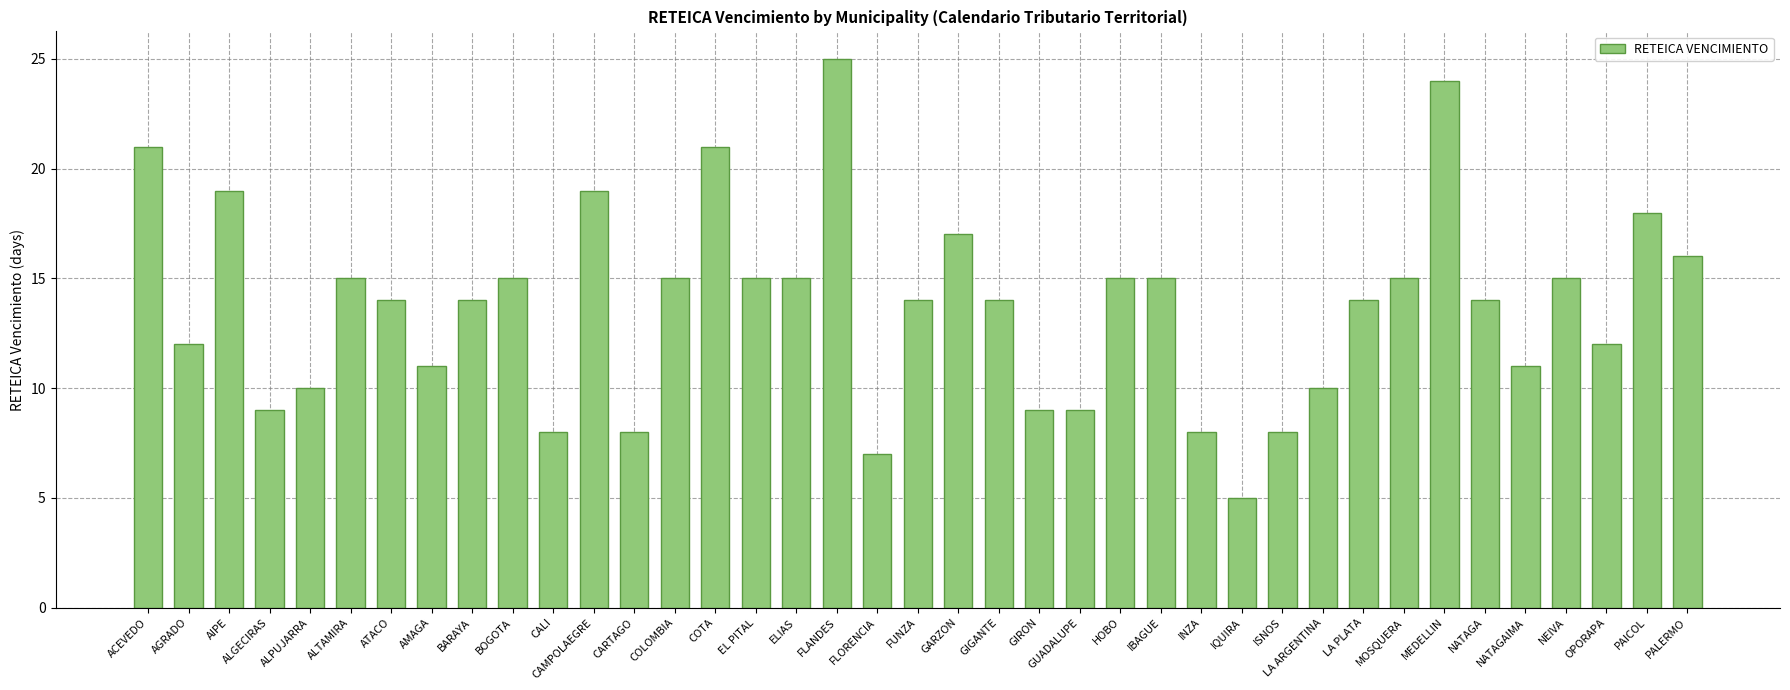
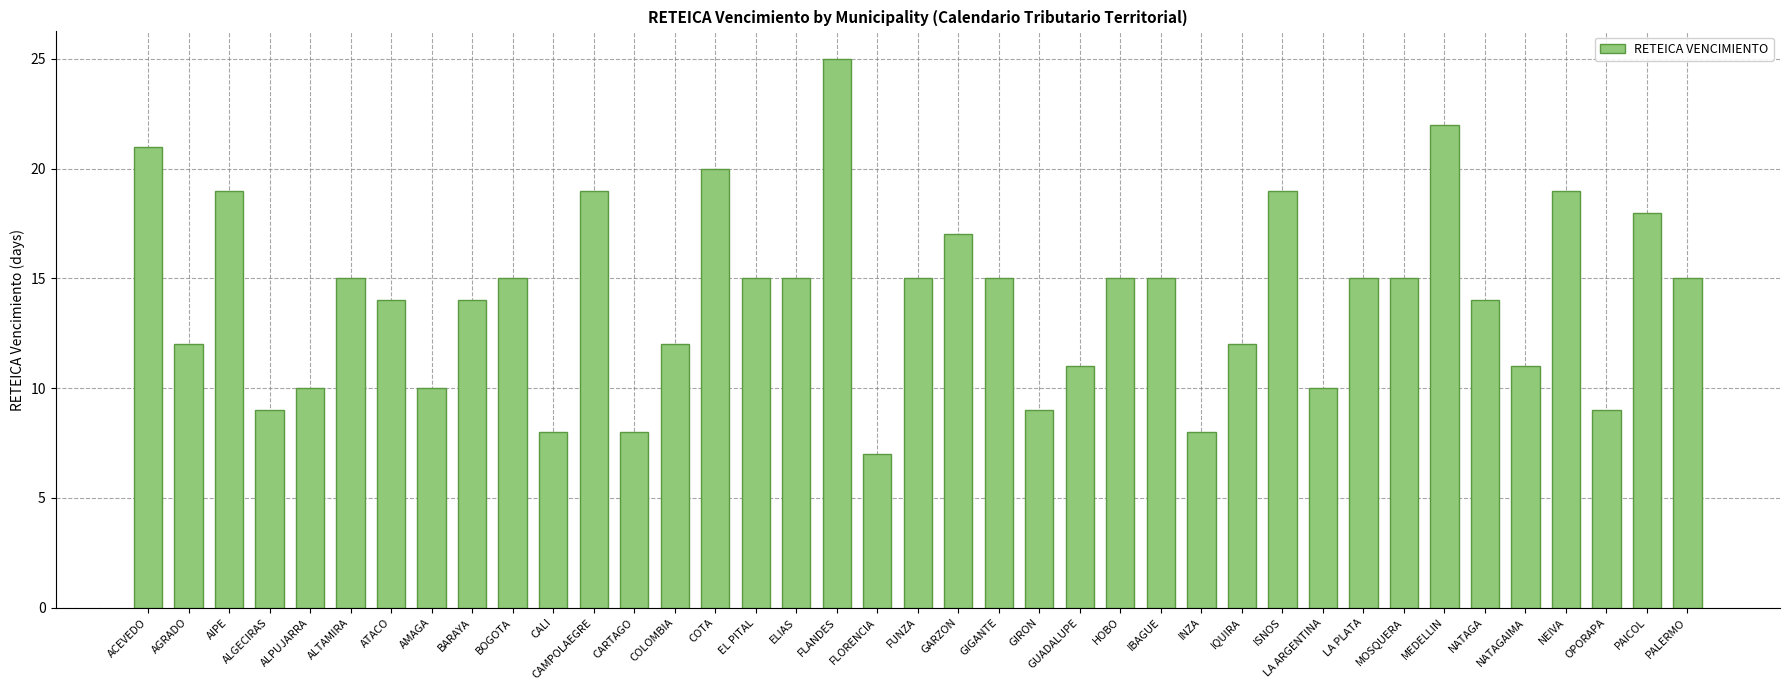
  {
    "ACEVEDO": 21,
    "AGRADO": 12,
    "AIPE": 19,
    "ALGECIRAS": 9,
    "ALPUJARRA": 10,
    "ALTAMIRA": 15,
    "ATACO": 14,
-   "AMAGA": 11,
+   "AMAGA": 10,
    "BARAYA": 14,
    "BOGOTA": 15,
    "CALI": 8,
    "CAMPOLAEGRE": 19,
    "CARTAGO": 8,
-   "COLOMBIA": 15,
-   "COTA": 21,
+   "COLOMBIA": 12,
+   "COTA": 20,
    "EL PITAL": 15,
    "ELIAS": 15,
    "FLANDES": 25,
    "FLORENCIA": 7,
-   "FUNZA": 14,
+   "FUNZA": 15,
    "GARZON": 17,
-   "GIGANTE": 14,
+   "GIGANTE": 15,
    "GIRON": 9,
-   "GUADALUPE": 9,
+   "GUADALUPE": 11,
    "HOBO": 15,
    "IBAGUE": 15,
    "INZA": 8,
-   "IQUIRA": 5,
-   "ISNOS": 8,
+   "IQUIRA": 12,
+   "ISNOS": 19,
    "LA ARGENTINA": 10,
-   "LA PLATA": 14,
+   "LA PLATA": 15,
    "MOSQUERA": 15,
-   "MEDELLIN": 24,
+   "MEDELLIN": 22,
    "NATAGA": 14,
    "NATAGAIMA": 11,
-   "NEIVA": 15,
-   "OPORAPA": 12,
+   "NEIVA": 19,
+   "OPORAPA": 9,
    "PAICOL": 18,
-   "PALERMO": 16
+   "PALERMO": 15
  }
